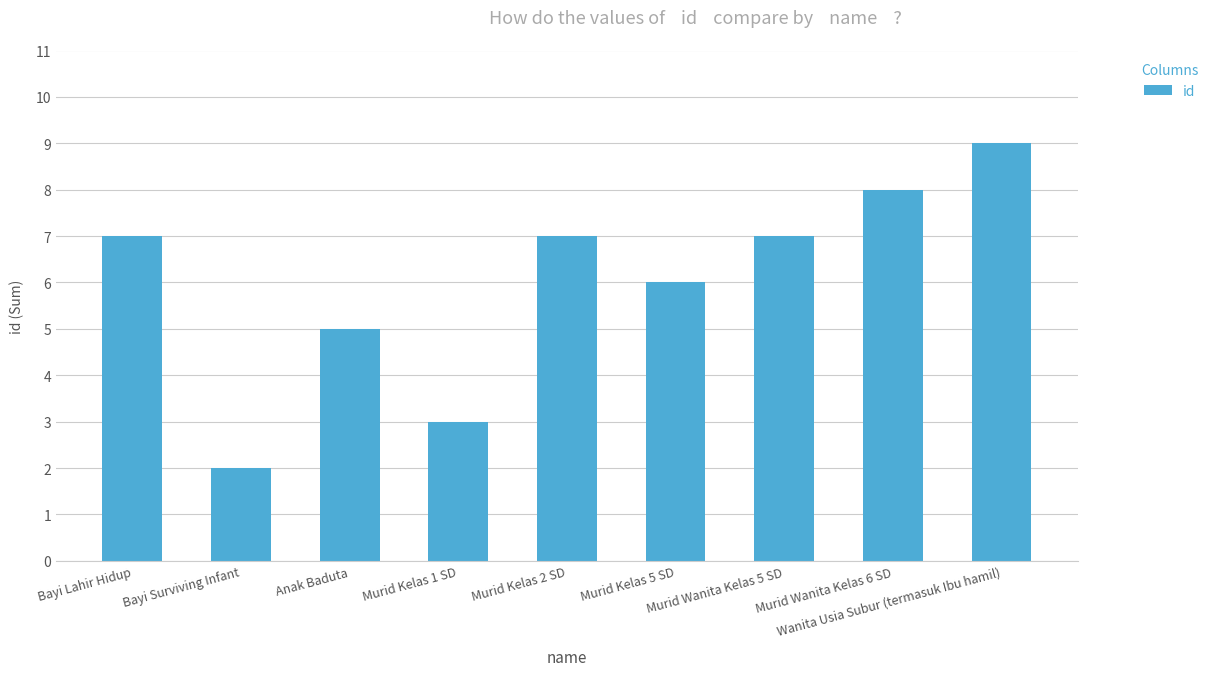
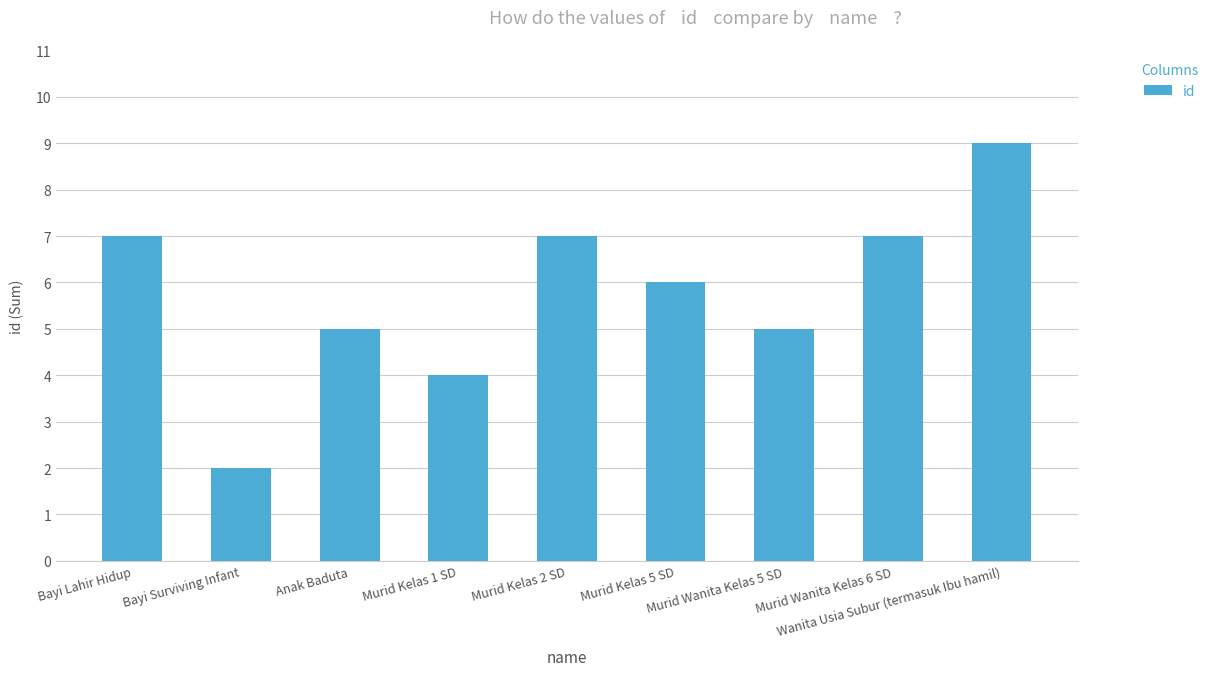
  {
    "Bayi Lahir Hidup": 7,
    "Bayi Surviving Infant": 2,
    "Anak Baduta": 5,
-   "Murid Kelas 1 SD": 3,
+   "Murid Kelas 1 SD": 4,
    "Murid Kelas 2 SD": 7,
    "Murid Kelas 5 SD": 6,
-   "Murid Wanita Kelas 5 SD": 7,
-   "Murid Wanita Kelas 6 SD": 8,
+   "Murid Wanita Kelas 5 SD": 5,
+   "Murid Wanita Kelas 6 SD": 7,
    "Wanita Usia Subur (termasuk Ibu hamil)": 9
  }
